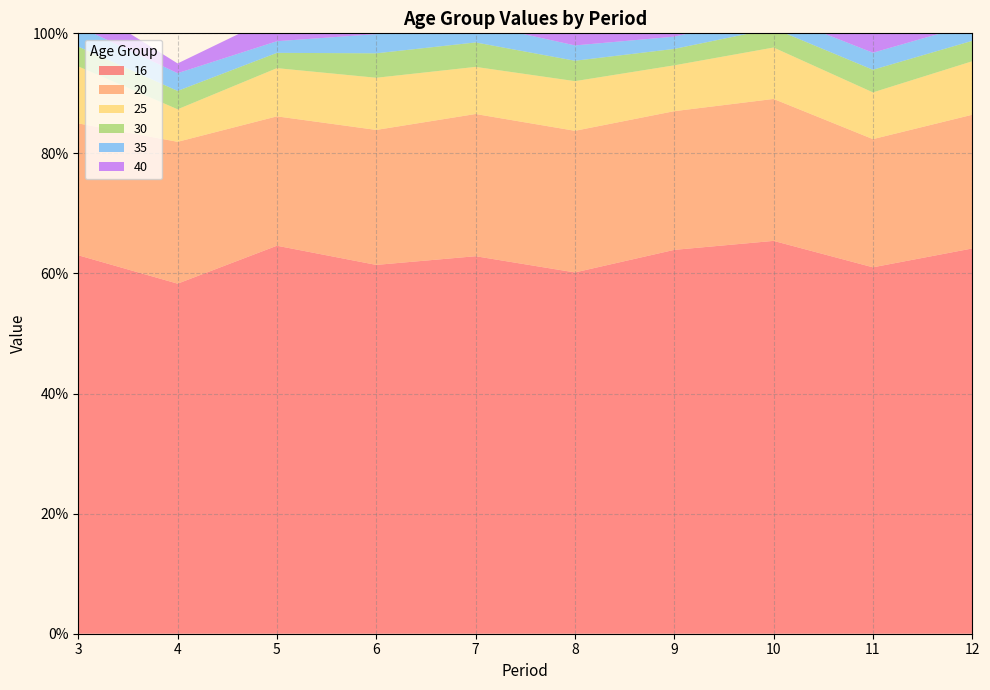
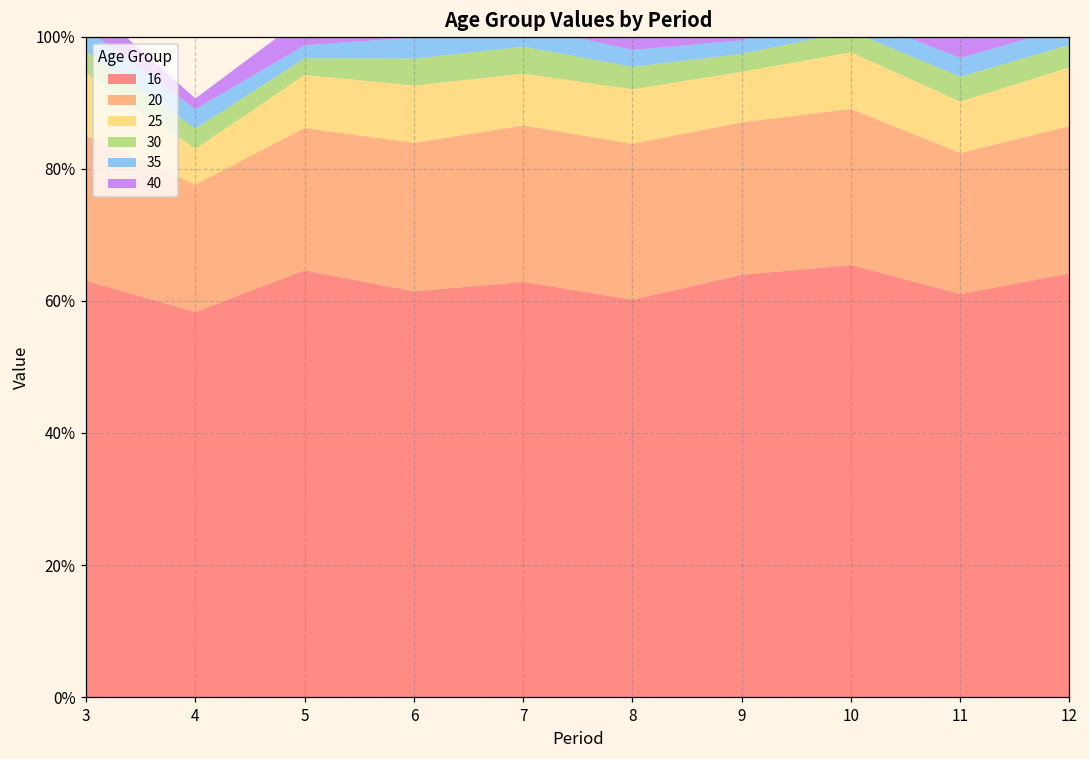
  {
    "16": {
      "3": "63%",
      "4": "58%",
      "5": "65%",
      "6": "61%",
      "7": "63%",
      "8": "60%",
      "9": "64%",
      "10": "65%",
      "11": "61%",
      "12": "64%"
    },
    "20": {
      "3": "22%",
-     "4": "24%",
+     "4": "19%",
      "5": "22%",
      "6": "22%",
      "7": "24%",
      "8": "24%",
      "9": "23%",
      "10": "24%",
      "11": "21%",
      "12": "22%"
    },
    "25": {
      "3": "9%",
      "4": "5%",
      "5": "8%",
      "6": "9%",
      "7": "8%",
      "8": "8%",
      "9": "8%",
      "10": "9%",
      "11": "8%",
      "12": "9%"
    },
    "30": {
      "3": "3%",
      "4": "3%",
      "5": "3%",
      "6": "4%",
      "7": "4%",
      "8": "3%",
      "9": "3%",
      "11": "4%",
      "12": "3%"
    },
    "35": {
      "4": "3%",
      "5": "2%",
      "6": "3%",
      "8": "3%",
      "9": "2%",
      "11": "3%"
    },
    "40": {
      "4": "2%",
      "8": "2%",
      "11": "3%"
    }
  }
